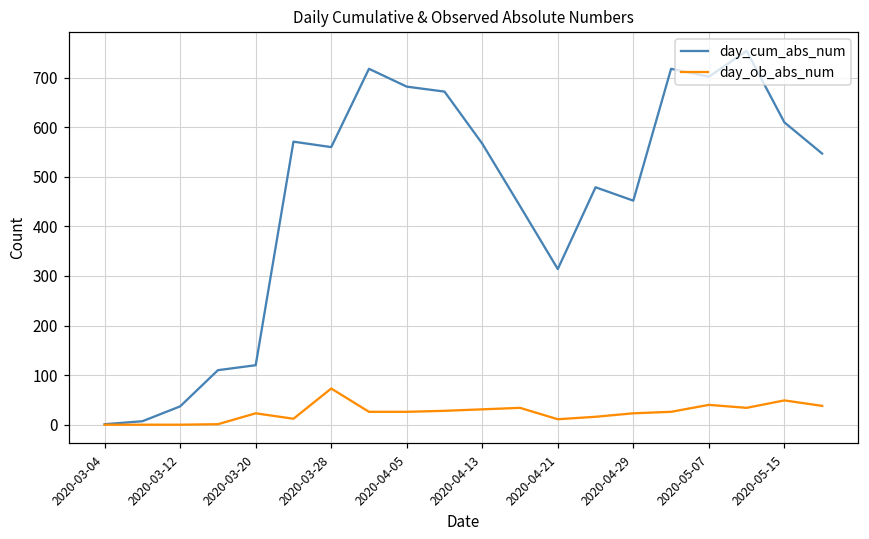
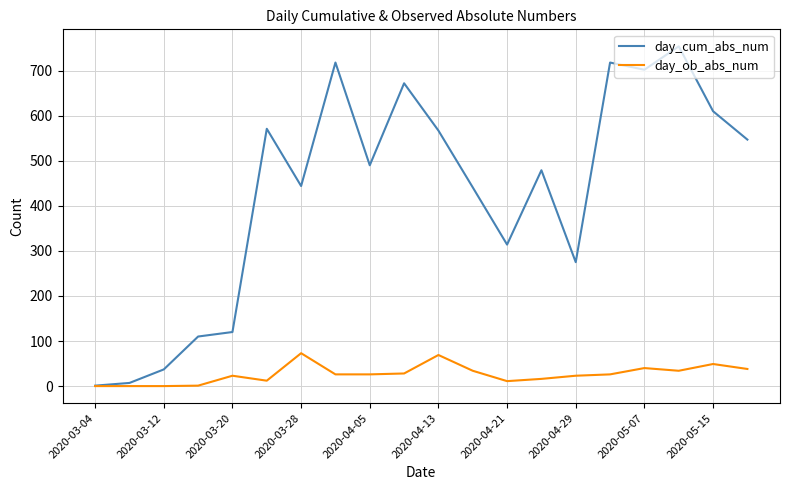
  {
    "day_cum_abs_num": {
      "2020-03-12": 40,
      "2020-03-20": 120,
-     "2020-03-28": 560,
-     "2020-04-05": 680,
+     "2020-03-28": 440,
+     "2020-04-05": 490,
      "2020-04-13": 570,
      "2020-04-21": 310,
-     "2020-04-29": 450,
+     "2020-04-29": 280,
      "2020-05-15": 610
    },
    "day_ob_abs_num": {
      "2020-03-12": 0,
      "2020-03-20": 20,
      "2020-03-28": 70,
      "2020-04-05": 30,
-     "2020-04-13": 30,
+     "2020-04-13": 70,
      "2020-04-21": 10,
      "2020-04-29": 20,
      "2020-05-07": 40,
      "2020-05-15": 50
    }
  }
